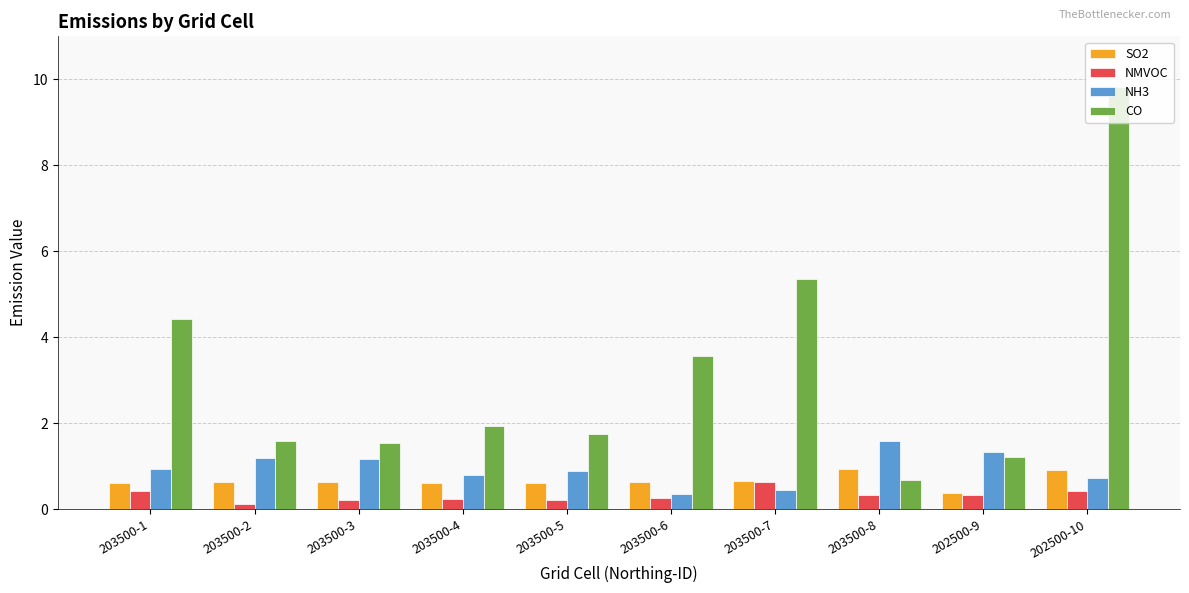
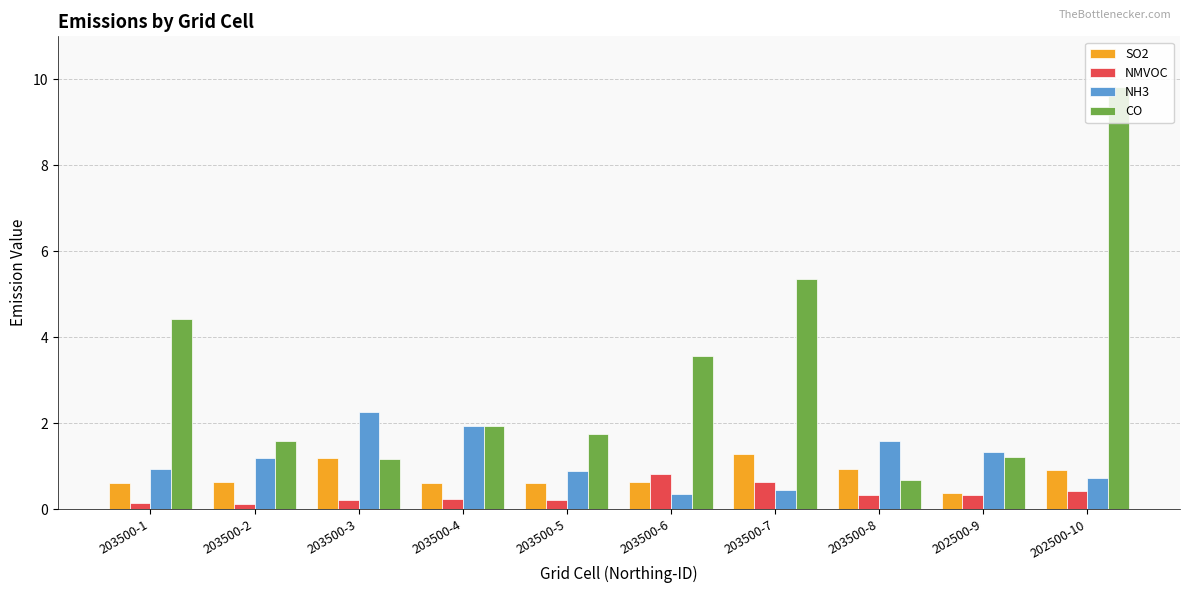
  {
    "SO2": {
      "203500-1": 0.6,
      "203500-2": 0.6,
-     "203500-3": 0.6,
+     "203500-3": 1.2,
      "203500-4": 0.6,
      "203500-5": 0.6,
      "203500-6": 0.6,
-     "203500-7": 0.7,
+     "203500-7": 1.3,
      "203500-8": 0.9,
      "202500-9": 0.4,
      "202500-10": 0.9
    },
    "NMVOC": {
-     "203500-1": 0.4,
+     "203500-1": 0.2,
      "203500-2": 0.1,
      "203500-3": 0.2,
      "203500-4": 0.2,
      "203500-5": 0.2,
-     "203500-6": 0.3,
+     "203500-6": 0.8,
      "203500-7": 0.6,
      "203500-8": 0.3,
      "202500-9": 0.3,
      "202500-10": 0.4
    },
    "NH3": {
      "203500-1": 0.9,
      "203500-2": 1.2,
-     "203500-3": 1.2,
-     "203500-4": 0.8,
+     "203500-3": 2.3,
+     "203500-4": 1.9,
      "203500-5": 0.9,
      "203500-6": 0.3,
      "203500-7": 0.4,
      "203500-8": 1.6,
      "202500-9": 1.3,
      "202500-10": 0.7
    },
    "CO": {
      "203500-1": 4.4,
      "203500-2": 1.6,
-     "203500-3": 1.5,
+     "203500-3": 1.2,
      "203500-4": 1.9,
      "203500-5": 1.7,
      "203500-6": 3.6,
      "203500-7": 5.4,
      "203500-8": 0.7,
      "202500-9": 1.2
    }
  }
